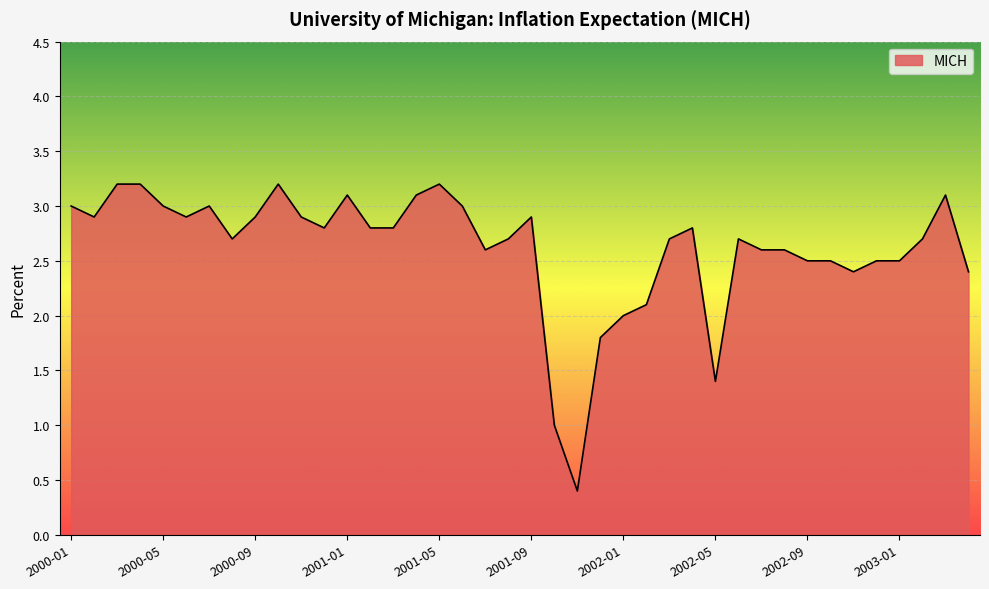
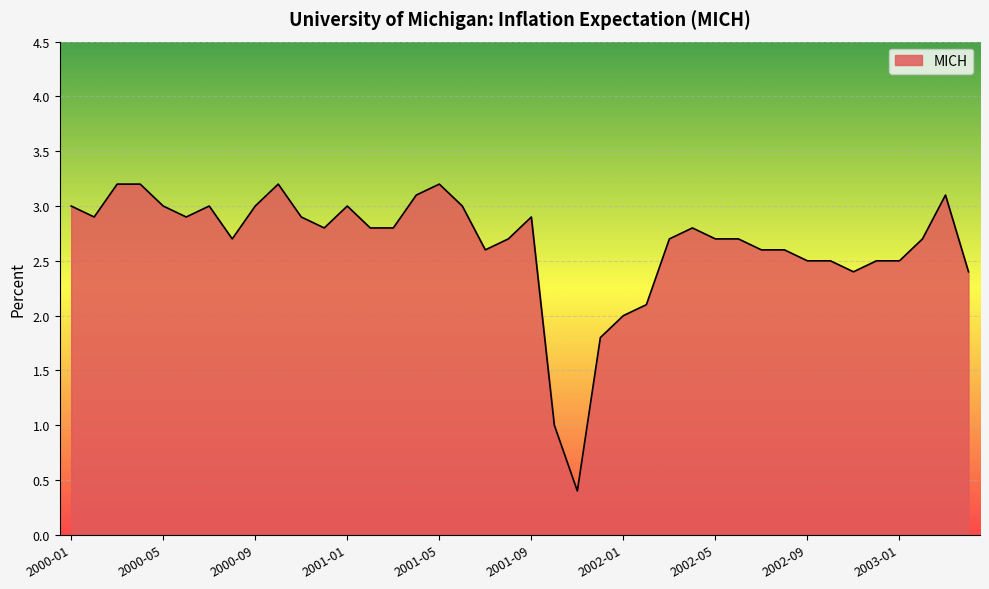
  {
    "2000-01": 3.0,
    "2000-05": 3.0,
-   "2000-09": 2.9,
-   "2001-01": 3.1,
+   "2000-09": 3.0,
+   "2001-01": 3.0,
    "2001-05": 3.2,
    "2001-09": 2.9,
    "2002-01": 2.0,
-   "2002-05": 1.4,
+   "2002-05": 2.7,
    "2002-09": 2.5,
    "2003-01": 2.5
  }
